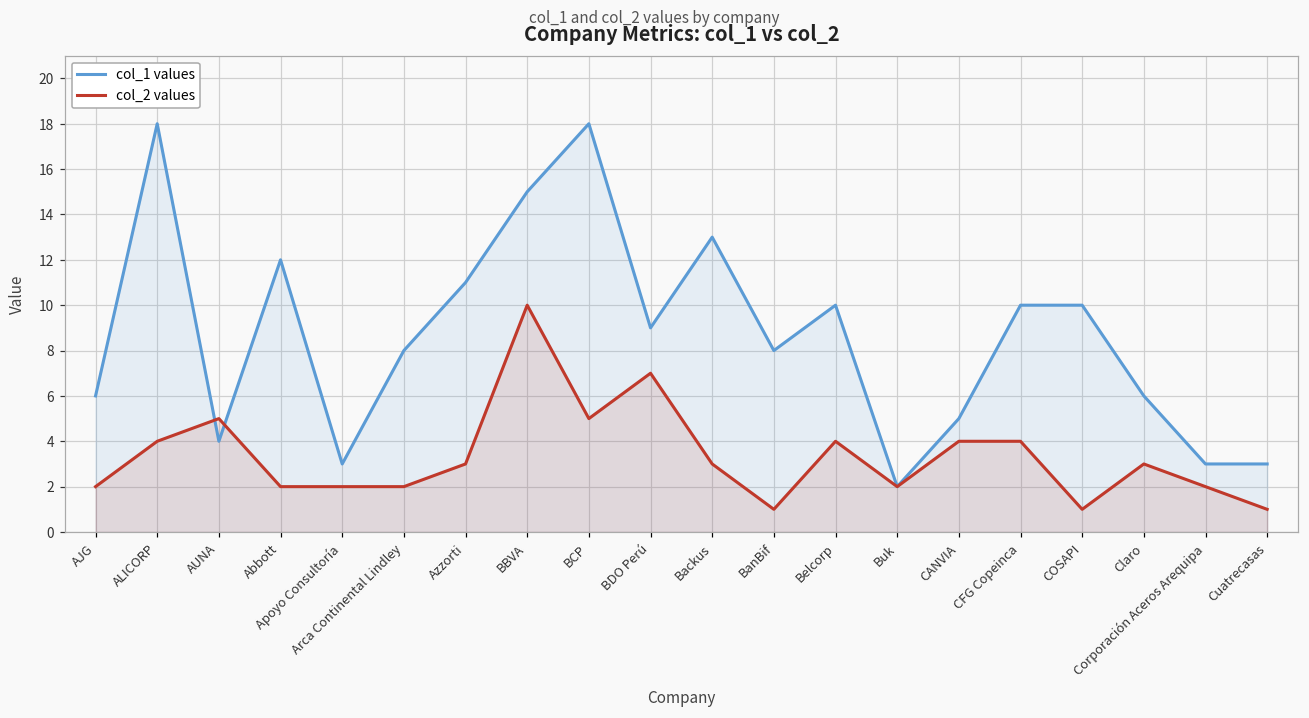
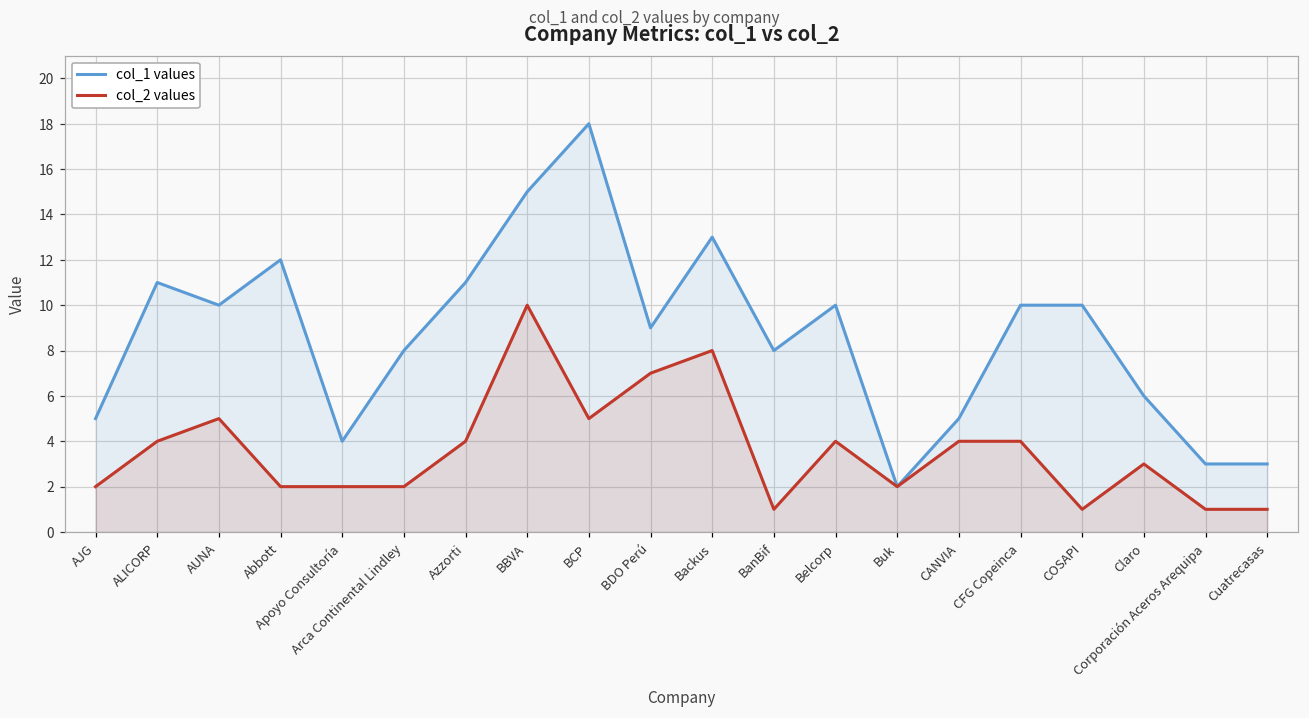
  {
    "col_1 values": {
-     "AJG": 6,
-     "ALICORP": 18,
-     "AUNA": 4,
+     "AJG": 5,
+     "ALICORP": 11,
+     "AUNA": 10,
      "Abbott": 12,
-     "Apoyo Consultoría": 3,
+     "Apoyo Consultoría": 4,
      "Arca Continental Lindley": 8,
      "Azzorti": 11,
      "BBVA": 15,
      "BCP": 18,
      "BDO Perú": 9,
      "Backus": 13,
      "BanBif": 8,
      "Belcorp": 10,
      "CANVIA": 5,
      "CFG Copeinca": 10,
      "COSAPI": 10,
      "Claro": 6,
      "Corporación Aceros Arequipa": 3,
      "Cuatrecasas": 3
    },
    "col_2 values": {
      "AJG": 2,
      "ALICORP": 4,
      "AUNA": 5,
      "Abbott": 2,
      "Apoyo Consultoría": 2,
      "Arca Continental Lindley": 2,
-     "Azzorti": 3,
+     "Azzorti": 4,
      "BBVA": 10,
      "BCP": 5,
      "BDO Perú": 7,
-     "Backus": 3,
+     "Backus": 8,
      "BanBif": 1,
      "Belcorp": 4,
      "CANVIA": 4,
      "CFG Copeinca": 4,
      "COSAPI": 1,
      "Claro": 3,
-     "Corporación Aceros Arequipa": 2,
+     "Corporación Aceros Arequipa": 1,
      "Cuatrecasas": 1
    }
  }
